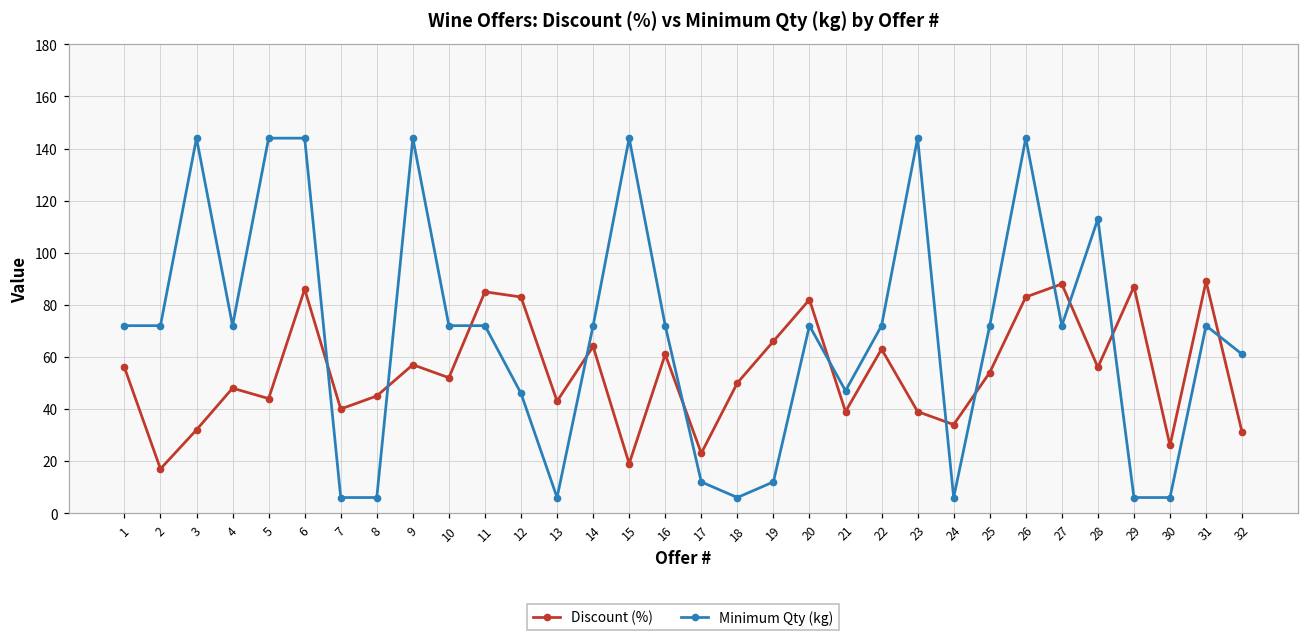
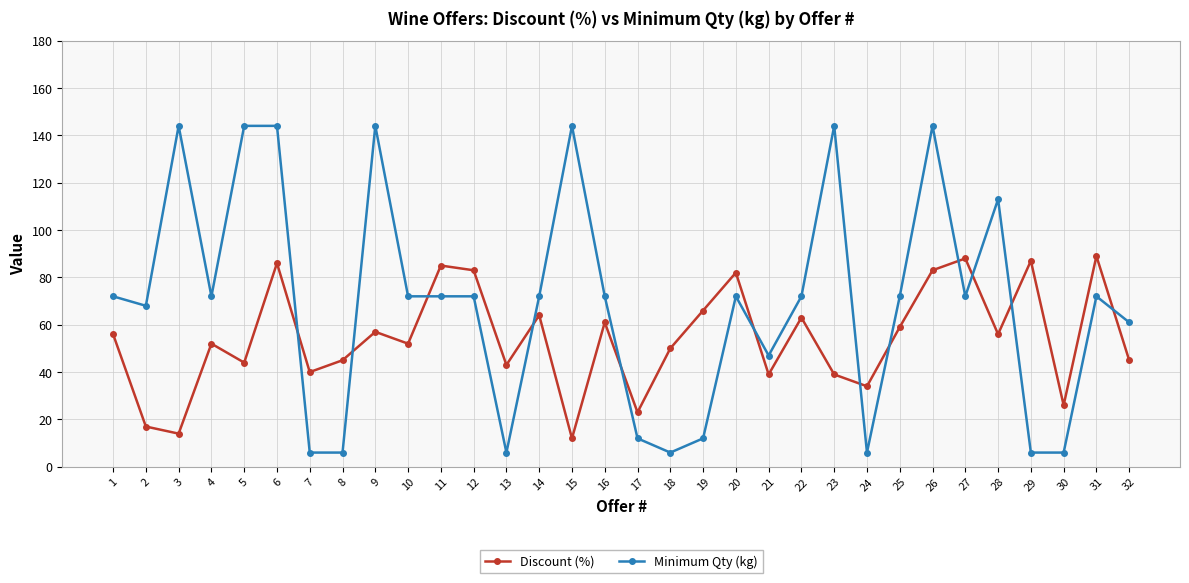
  {
    "Discount (%)": {
      "1": 56,
      "2": 17,
-     "3": 32,
-     "4": 48,
+     "3": 14,
+     "4": 52,
      "5": 44,
      "6": 86,
      "7": 40,
      "8": 45,
      "9": 57,
      "10": 52,
      "11": 85,
      "12": 83,
      "13": 43,
      "14": 64,
-     "15": 19,
+     "15": 12,
      "16": 61,
      "17": 23,
      "18": 50,
      "19": 66,
      "20": 82,
      "21": 39,
      "22": 63,
      "23": 39,
      "24": 34,
-     "25": 54,
+     "25": 59,
      "26": 83,
      "27": 88,
      "28": 56,
      "29": 87,
      "30": 26,
      "31": 89,
-     "32": 31
+     "32": 45
    },
    "Minimum Qty (kg)": {
      "1": 72,
-     "2": 72,
+     "2": 68,
      "3": 144,
      "4": 72,
      "5": 144,
      "6": 144,
      "7": 6,
      "8": 6,
      "9": 144,
      "10": 72,
      "11": 72,
-     "12": 46,
+     "12": 72,
      "13": 6,
      "14": 72,
      "15": 144,
      "16": 72,
      "17": 12,
      "18": 6,
      "19": 12,
      "20": 72,
      "21": 47,
      "22": 72,
      "23": 144,
      "24": 6,
      "25": 72,
      "26": 144,
      "27": 72,
      "28": 113,
      "29": 6,
      "30": 6,
      "31": 72,
      "32": 61
    }
  }
